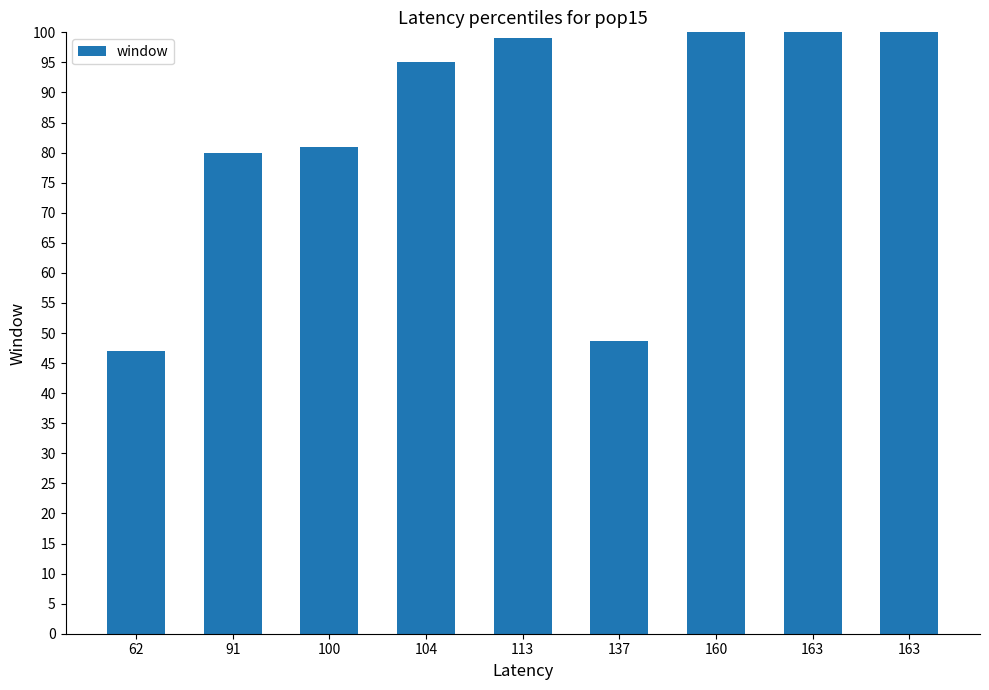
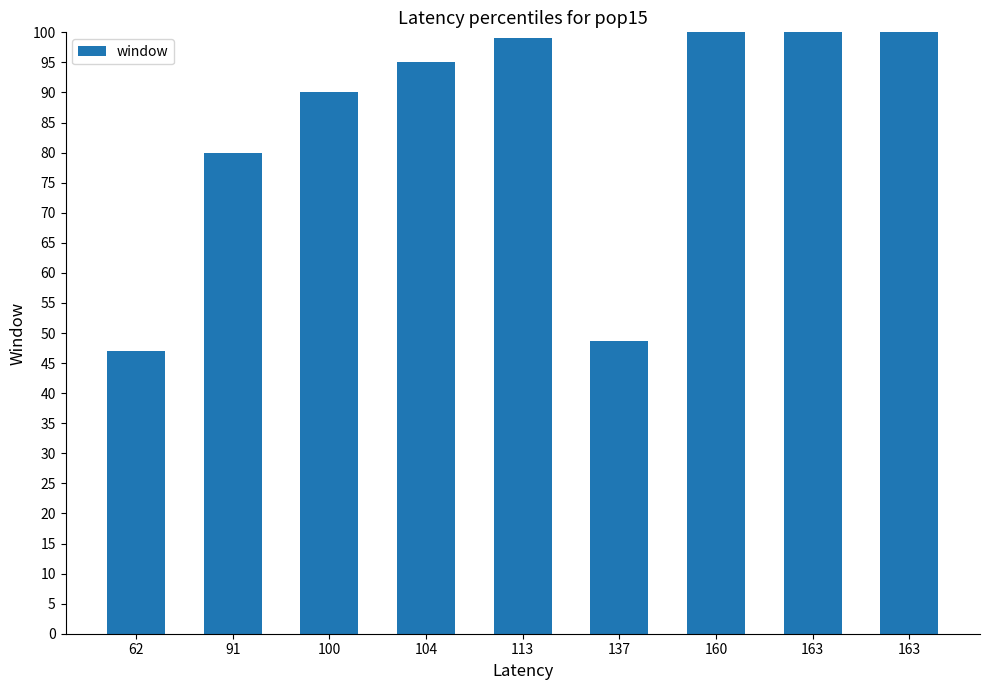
  {
    "62": 47,
    "91": 80,
-   "100": 81,
+   "100": 90,
    "104": 95,
    "113": 99,
    "137": 49,
    "160": 100
  }
